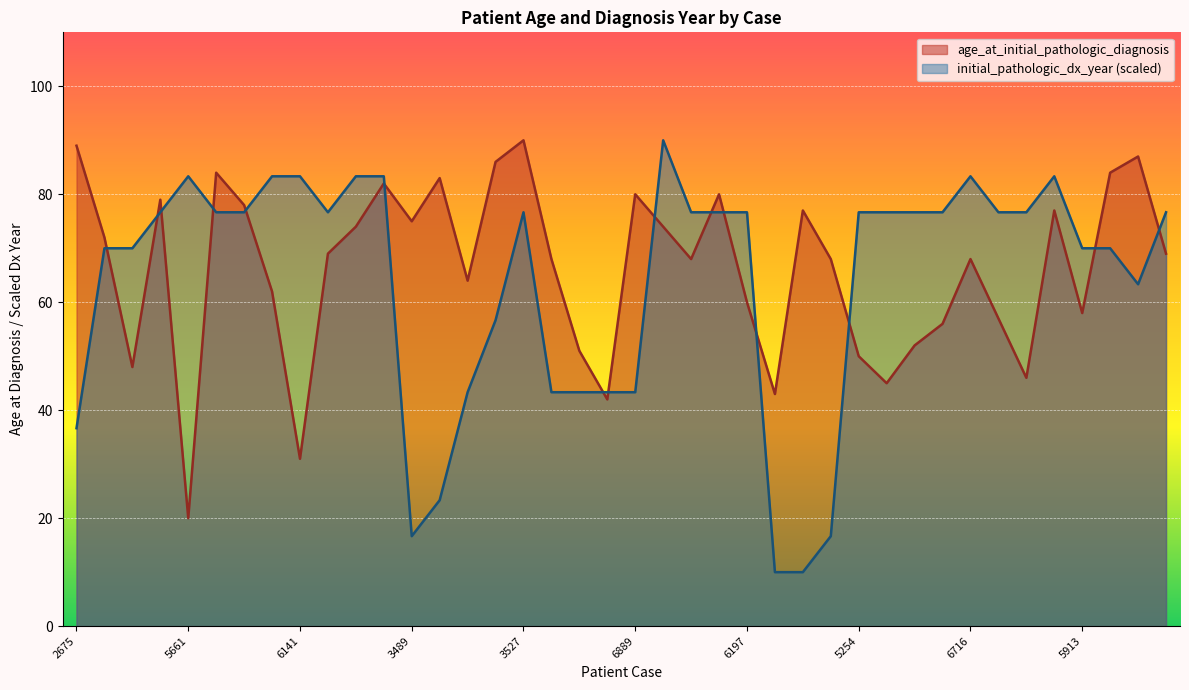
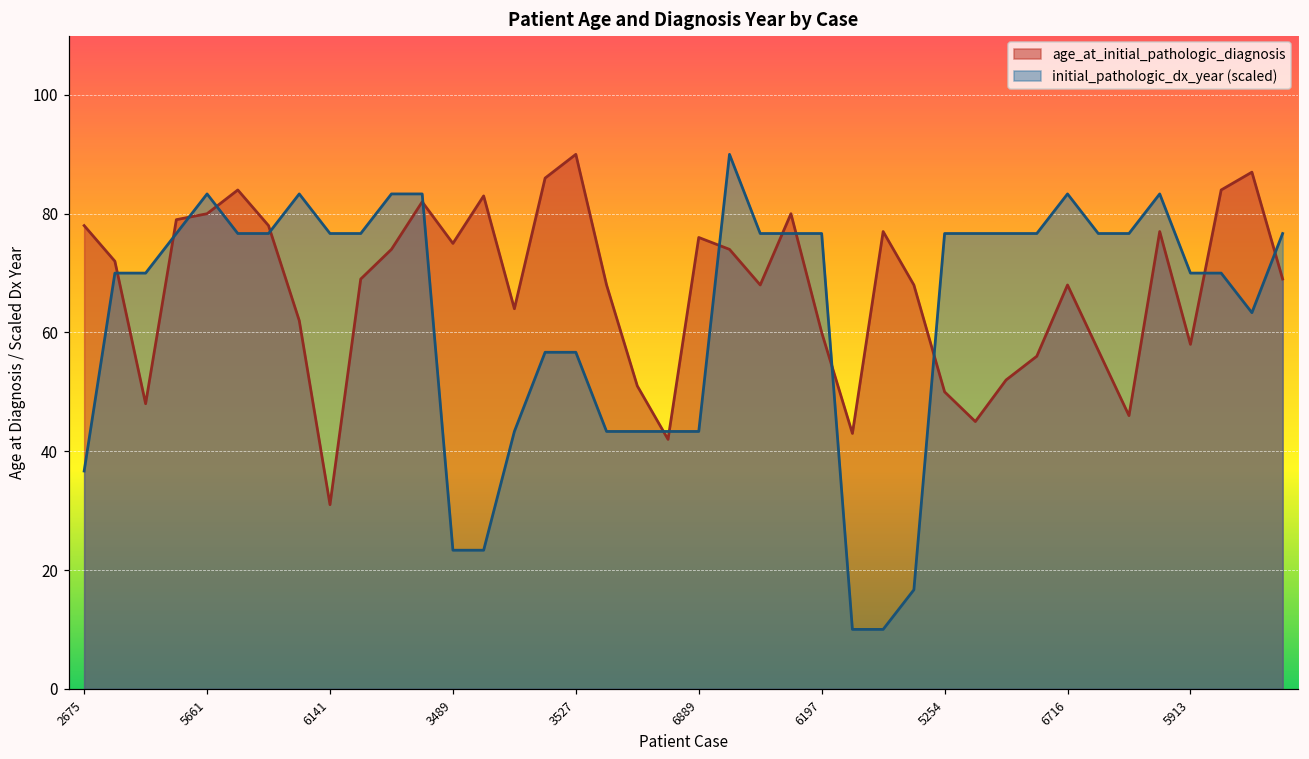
  {
    "age_at_initial_pathologic_diagnosis": {
-     "2675": 89,
-     "5661": 20,
+     "2675": 78,
+     "5661": 80,
      "6141": 31,
      "3489": 75,
      "3527": 90,
-     "6889": 80,
+     "6889": 76,
      "6197": 60,
      "5254": 50,
      "6716": 68,
      "5913": 58
    },
    "initial_pathologic_dx_year (scaled)": {
      "2675": 37,
      "5661": 83,
-     "6141": 83,
-     "3489": 17,
-     "3527": 77,
+     "6141": 77,
+     "3489": 23,
+     "3527": 57,
      "6889": 43,
      "6197": 77,
      "5254": 77,
      "6716": 83,
      "5913": 70
    }
  }
